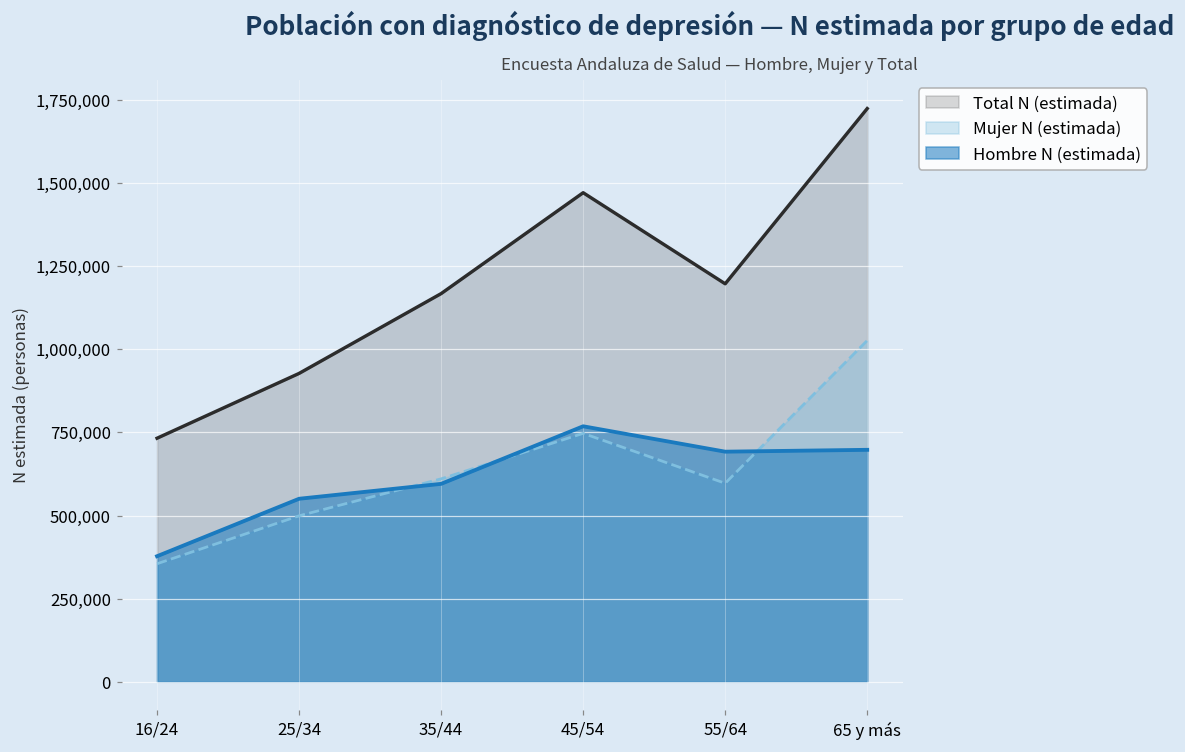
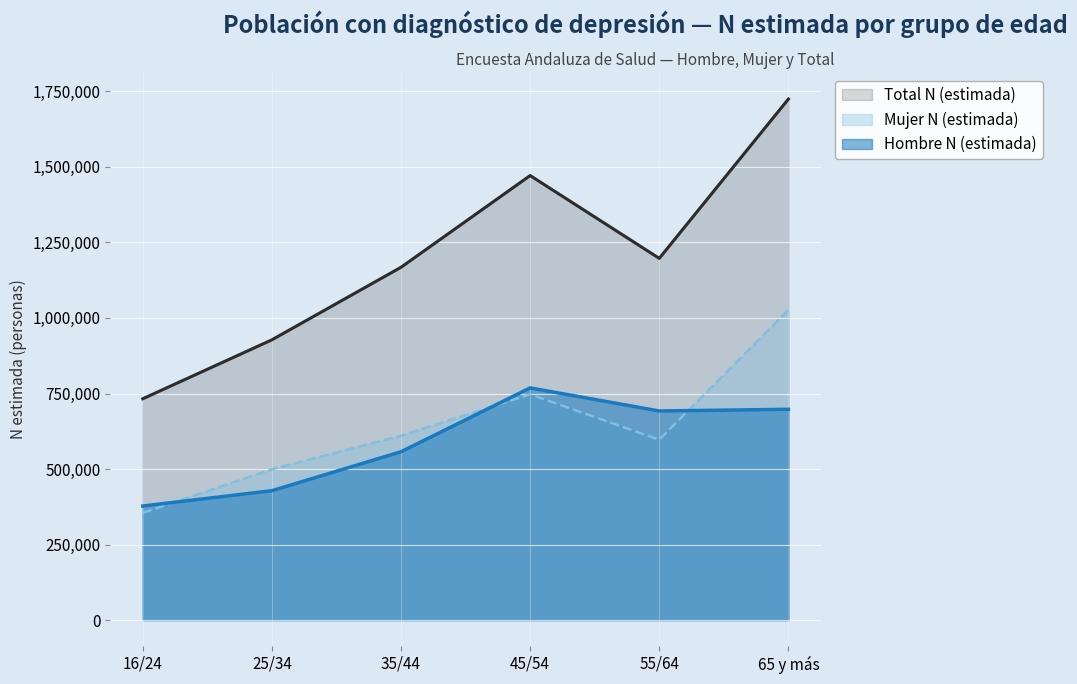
  {
    "Hombre N (estimada)": {
      "16/24": "380,000",
-     "25/34": "550,000",
-     "35/44": "600,000",
+     "25/34": "430,000",
+     "35/44": "560,000",
      "45/54": "770,000",
      "55/64": "690,000",
      "65 y más": "700,000"
    }
  }
